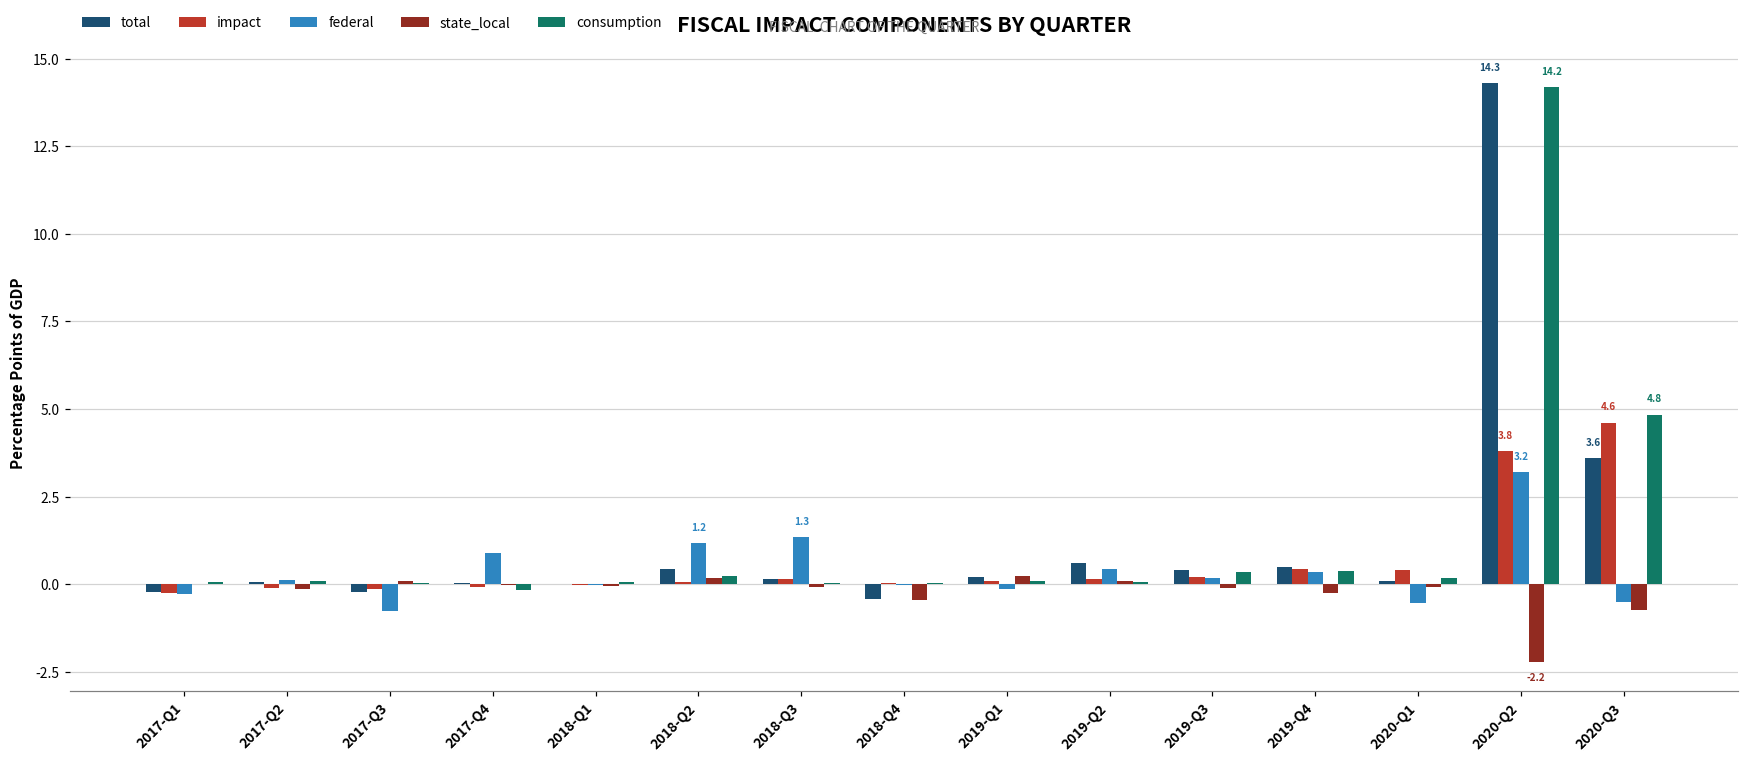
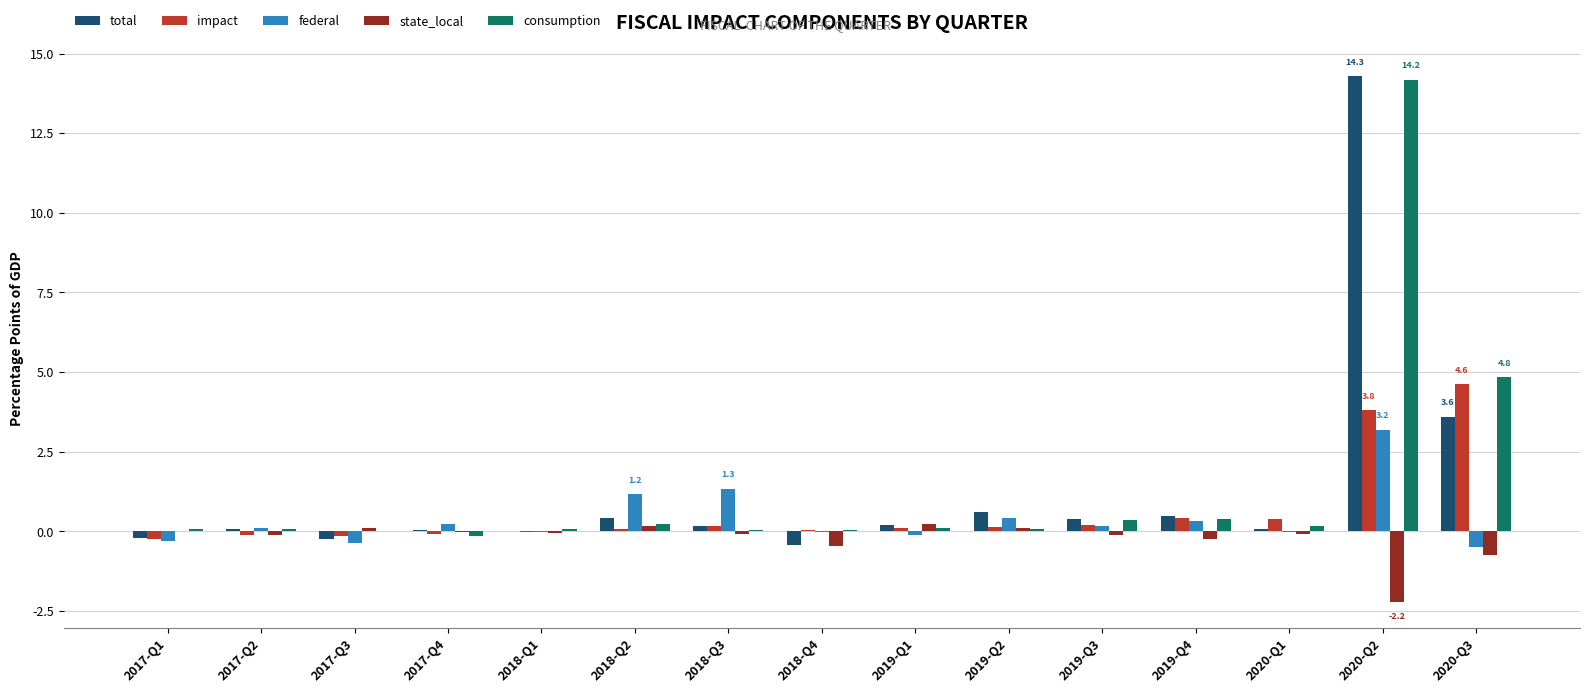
  {
    "federal": {
      "2017-Q1": -0.3,
      "2017-Q2": 0.1,
-     "2017-Q3": -0.8,
-     "2017-Q4": 0.9,
+     "2017-Q3": -0.4,
+     "2017-Q4": 0.2,
      "2019-Q1": -0.1,
      "2019-Q2": 0.4,
      "2019-Q3": 0.2,
      "2019-Q4": 0.3,
-     "2020-Q1": -0.5,
+     "2020-Q1": 0.0,
      "2020-Q3": -0.5
    }
  }
